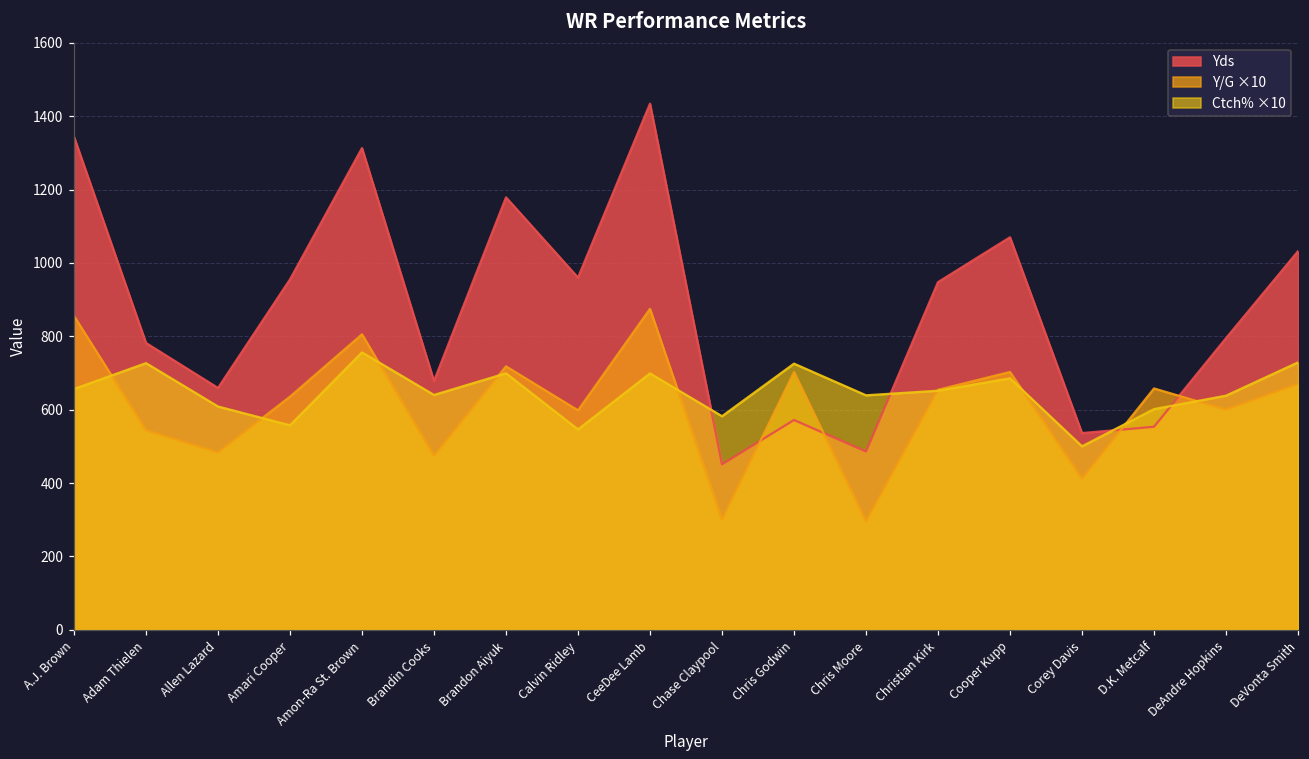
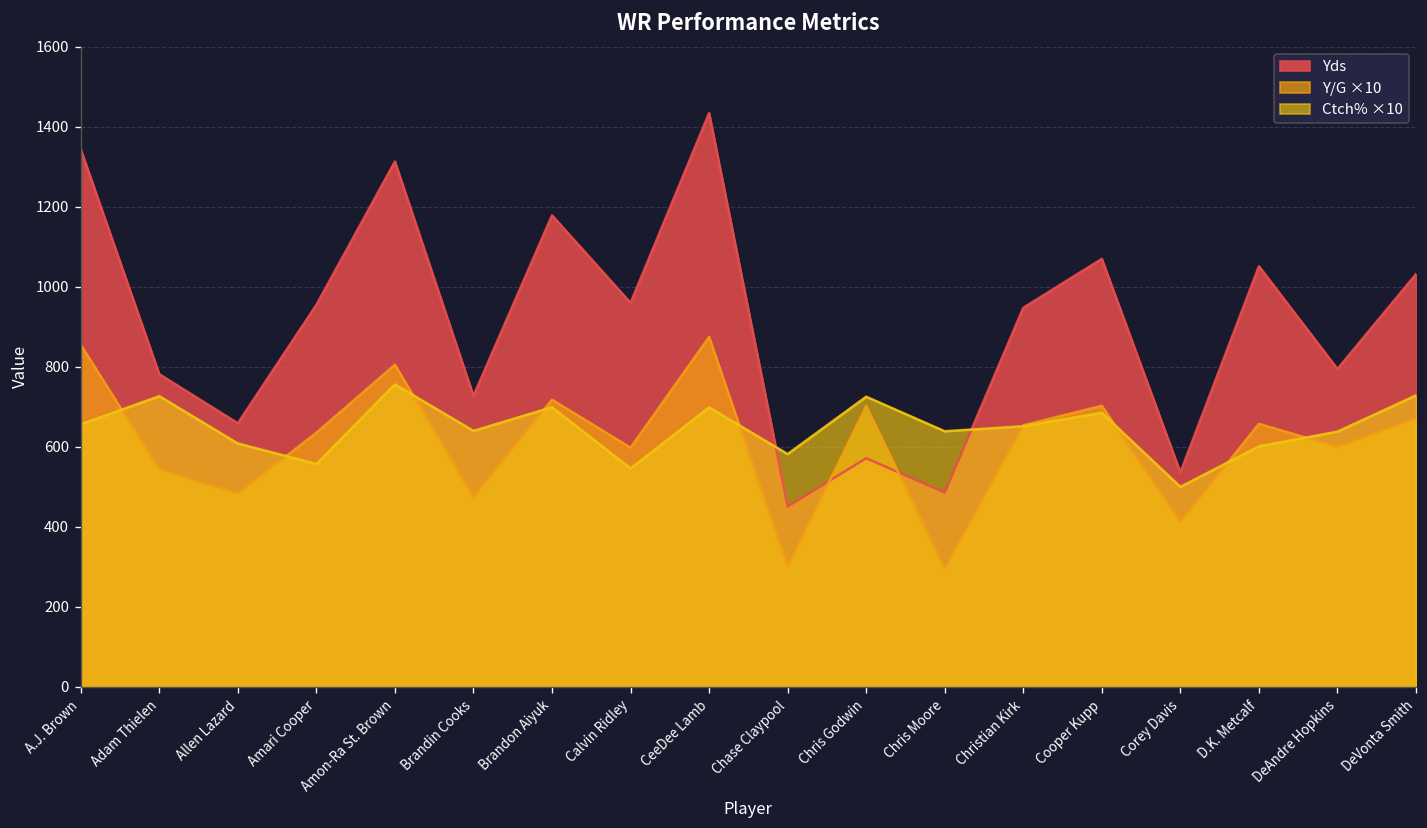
  {
    "Yds": {
      "A.J. Brown": 1340,
      "Adam Thielen": 780,
      "Allen Lazard": 660,
      "Amari Cooper": 950,
      "Amon-Ra St. Brown": 1310,
-     "Brandin Cooks": 680,
+     "Brandin Cooks": 730,
      "Brandon Aiyuk": 1180,
      "Calvin Ridley": 960,
      "CeeDee Lamb": 1430,
      "Chase Claypool": 450,
      "Chris Godwin": 570,
      "Chris Moore": 490,
      "Christian Kirk": 950,
      "Cooper Kupp": 1070,
      "Corey Davis": 540,
-     "D.K. Metcalf": 550,
+     "D.K. Metcalf": 1050,
      "DeAndre Hopkins": 790,
      "DeVonta Smith": 1030
    }
  }
